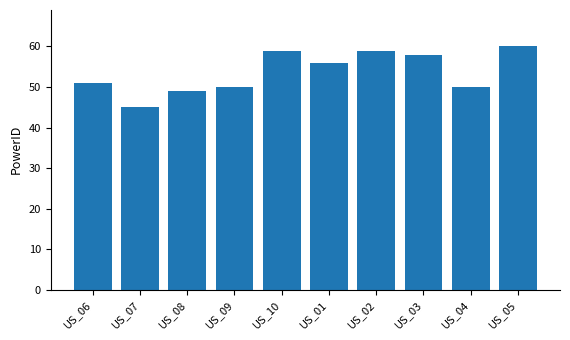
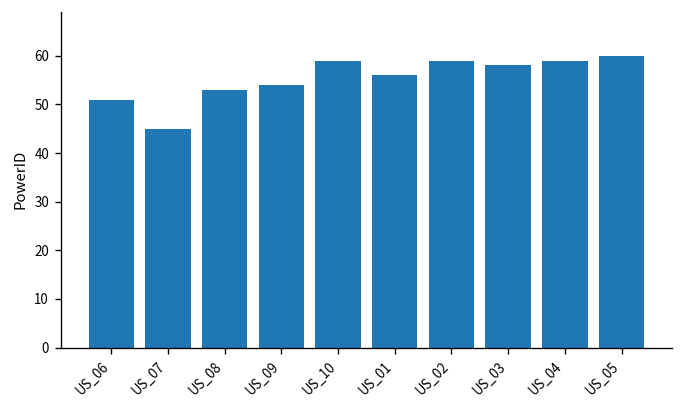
  {
    "US_06": 51,
    "US_07": 45,
-   "US_08": 49,
-   "US_09": 50,
+   "US_08": 53,
+   "US_09": 54,
    "US_10": 59,
    "US_01": 56,
    "US_02": 59,
    "US_03": 58,
-   "US_04": 50,
+   "US_04": 59,
    "US_05": 60
  }
